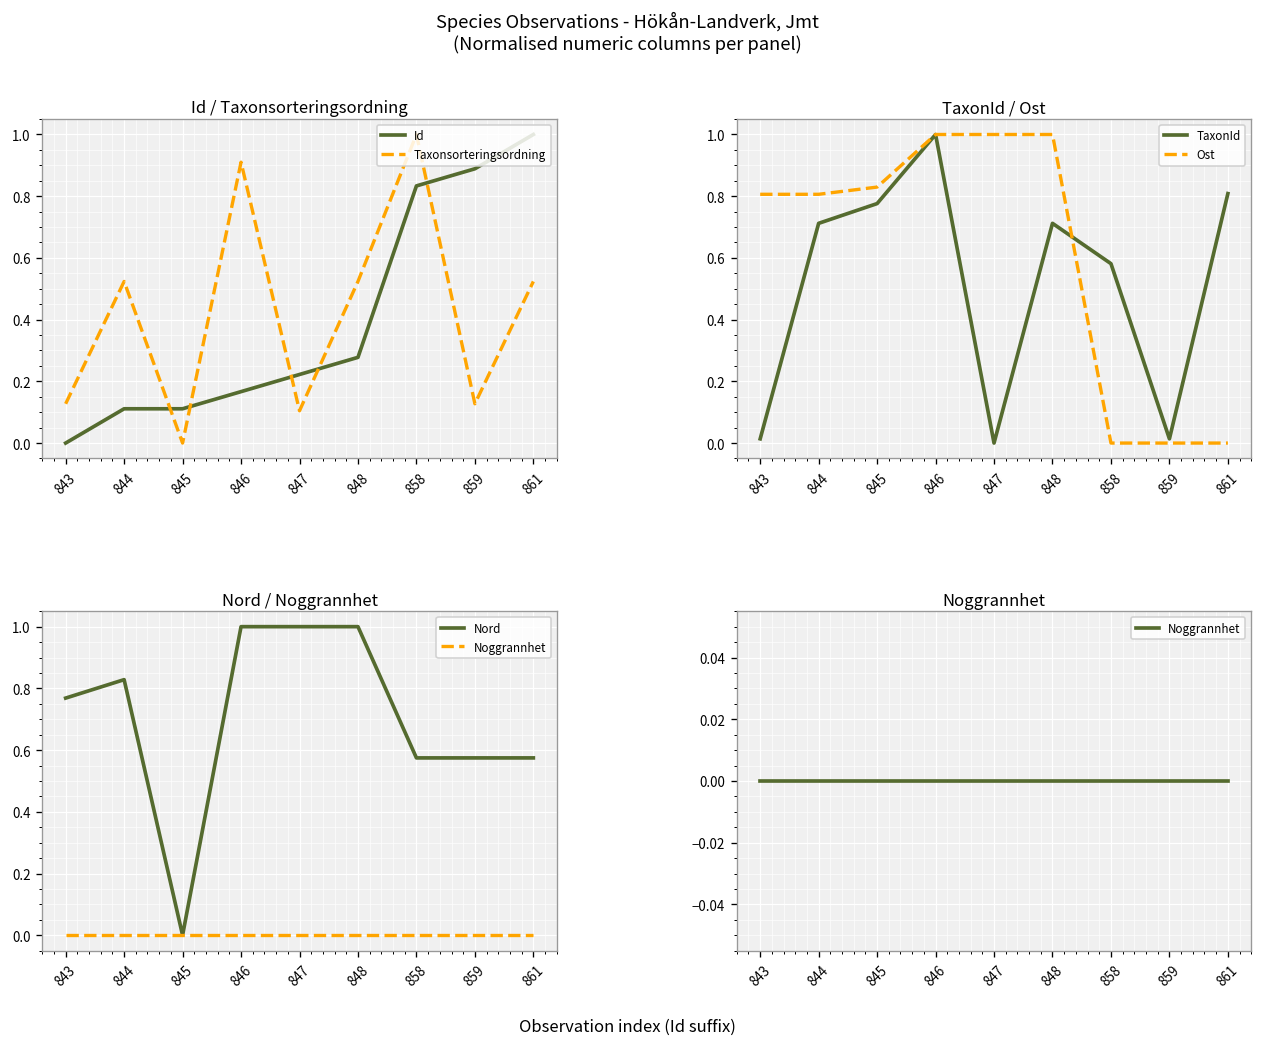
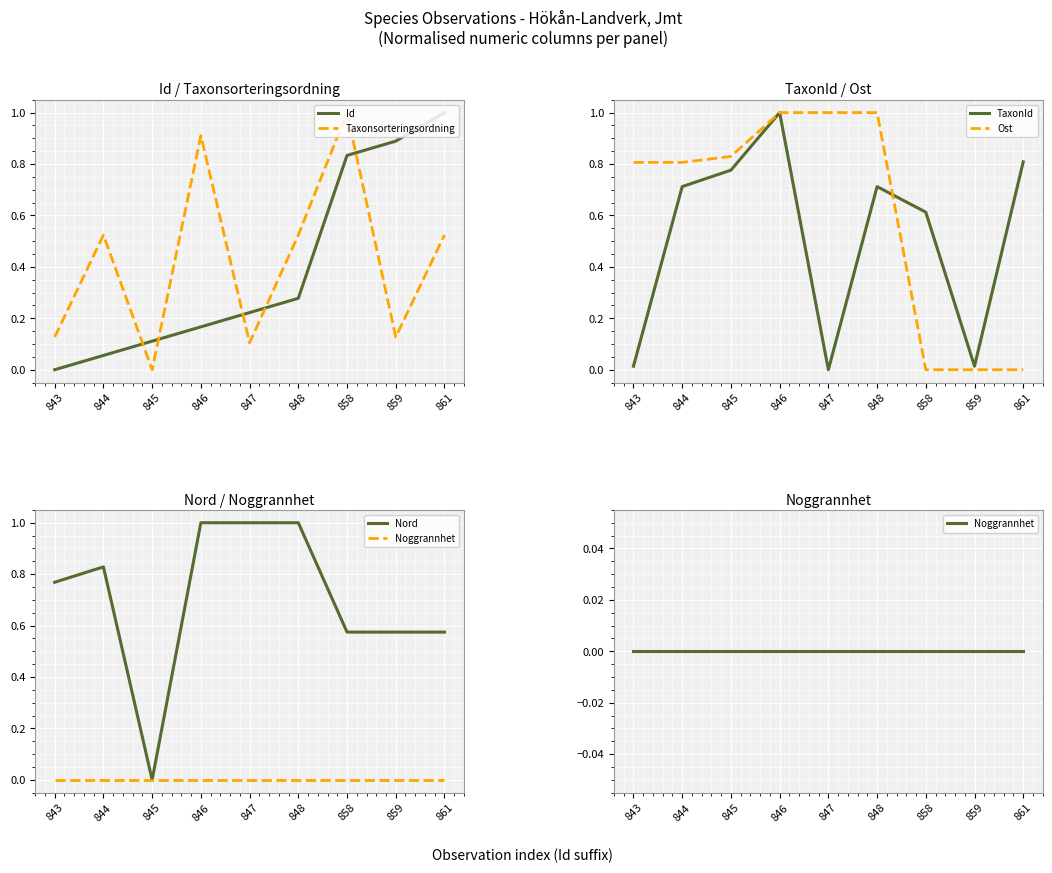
  {
    "Id / Taxonsorteringsordning": {
      "Id": {
        "843": 0.00,
-       "844": 0.11,
+       "844": 0.06,
        "845": 0.11,
        "846": 0.17,
        "847": 0.22,
        "848": 0.28,
        "858": 0.83,
        "859": 0.89
      },
      "Taxonsorteringsordning": {
        "843": 0.13,
        "844": 0.52,
        "845": 0.00,
        "846": 0.91,
        "847": 0.10,
        "848": 0.52,
        "859": 0.13,
        "861": 0.52
      }
    },
    "TaxonId / Ost": {
      "TaxonId": {
        "843": 0.01,
        "844": 0.71,
        "845": 0.78,
        "847": 0.00,
        "848": 0.71,
-       "858": 0.58,
+       "858": 0.61,
        "859": 0.01,
        "861": 0.81
      },
      "Ost": {
        "843": 0.81,
        "844": 0.81,
        "845": 0.83,
        "847": 1.00,
        "848": 1.00,
        "858": 0.00,
        "859": 0.00,
        "861": 0.00
      }
    },
    "Nord / Noggrannhet": {
      "Nord": {
        "843": 0.77,
        "844": 0.83,
        "846": 1.00,
        "847": 1.00,
        "848": 1.00,
        "858": 0.57,
        "859": 0.57,
        "861": 0.57
      }
    },
    "Noggrannhet": {
      "843": 0.000,
      "844": 0.000,
      "845": 0.000,
      "846": 0.000,
      "847": 0.000,
      "848": 0.000,
      "858": 0.000,
      "859": 0.000,
      "861": 0.000
    }
  }
